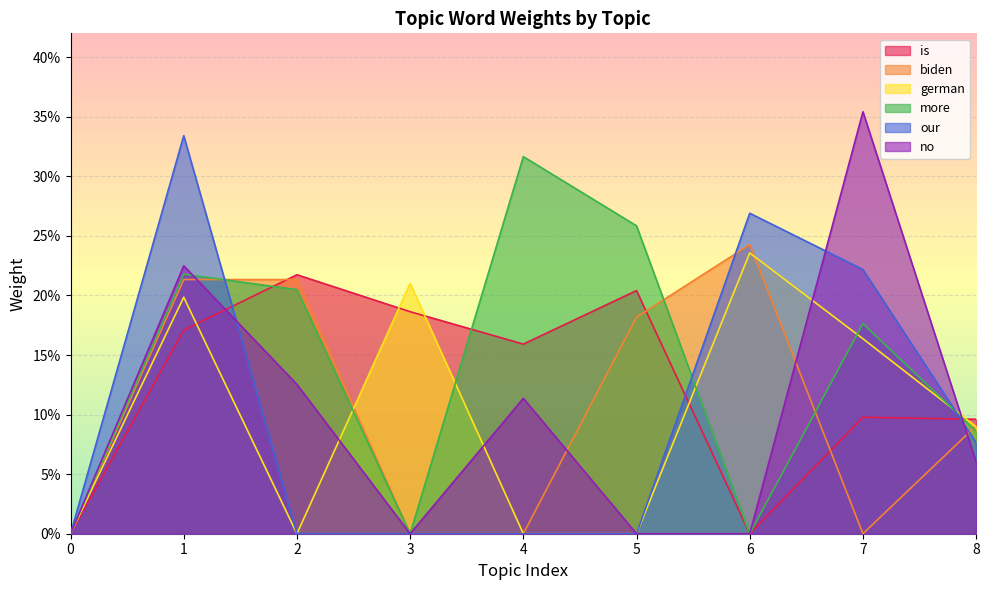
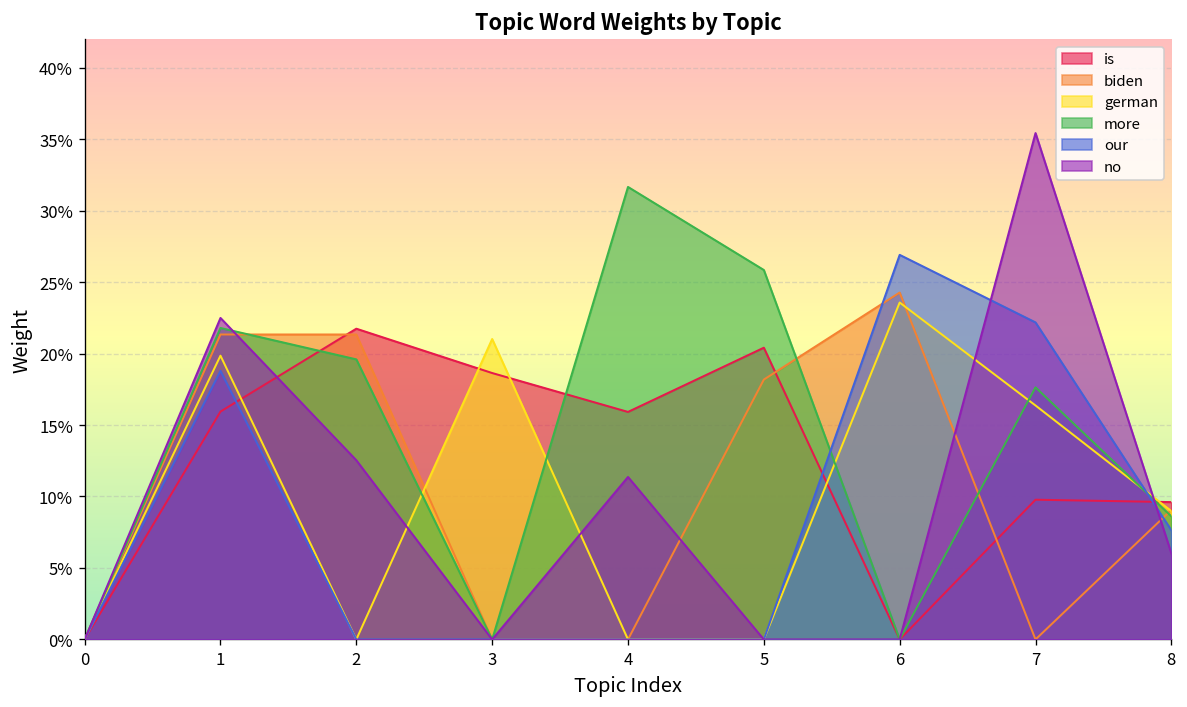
  {
    "is": {
-     "1": "17.1%",
+     "1": "15.9%",
      "2": "21.7%",
      "3": "18.6%",
      "4": "15.9%",
      "5": "20.4%",
      "7": "9.8%",
      "8": "9.6%"
    },
    "biden": {
      "1": "21.3%",
      "2": "21.3%",
      "5": "18.2%",
      "6": "24.3%",
      "7": "0.0%"
    },
    "german": {
      "1": "19.8%",
      "3": "21.0%",
      "6": "23.6%",
      "7": "16.4%"
    },
    "more": {
      "1": "21.8%",
-     "2": "20.5%",
+     "2": "19.6%",
      "4": "31.7%",
      "5": "25.8%",
      "7": "17.6%",
      "8": "8.6%"
    },
    "our": {
-     "1": "33.4%",
+     "1": "18.8%",
      "6": "26.9%",
      "7": "22.2%",
      "8": "7.6%"
    },
    "no": {
      "1": "22.5%",
      "2": "12.5%",
      "4": "11.4%",
      "7": "35.4%",
      "8": "6.0%"
    }
  }
